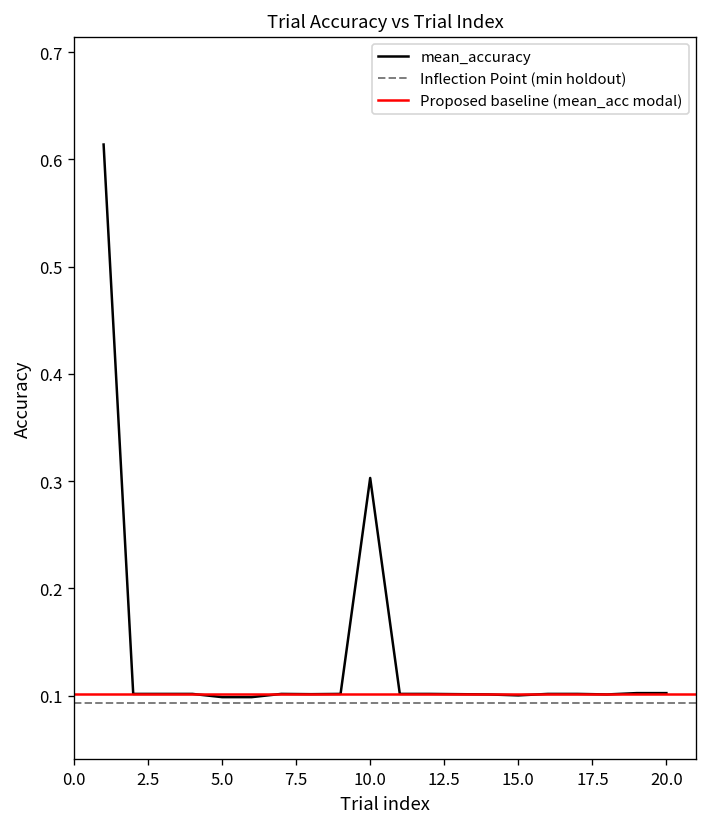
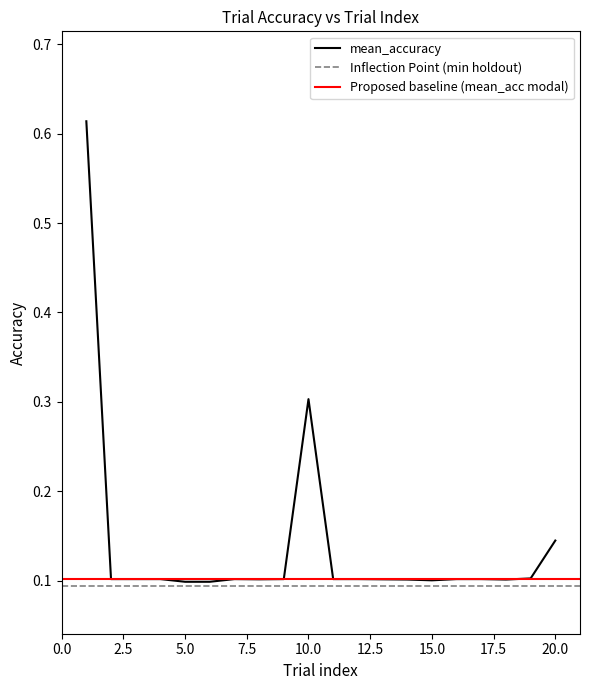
  {
    "5.0": 0.10,
    "10.0": 0.30,
    "15.0": 0.10,
-   "20.0": 0.10
+   "20.0": 0.14
  }
